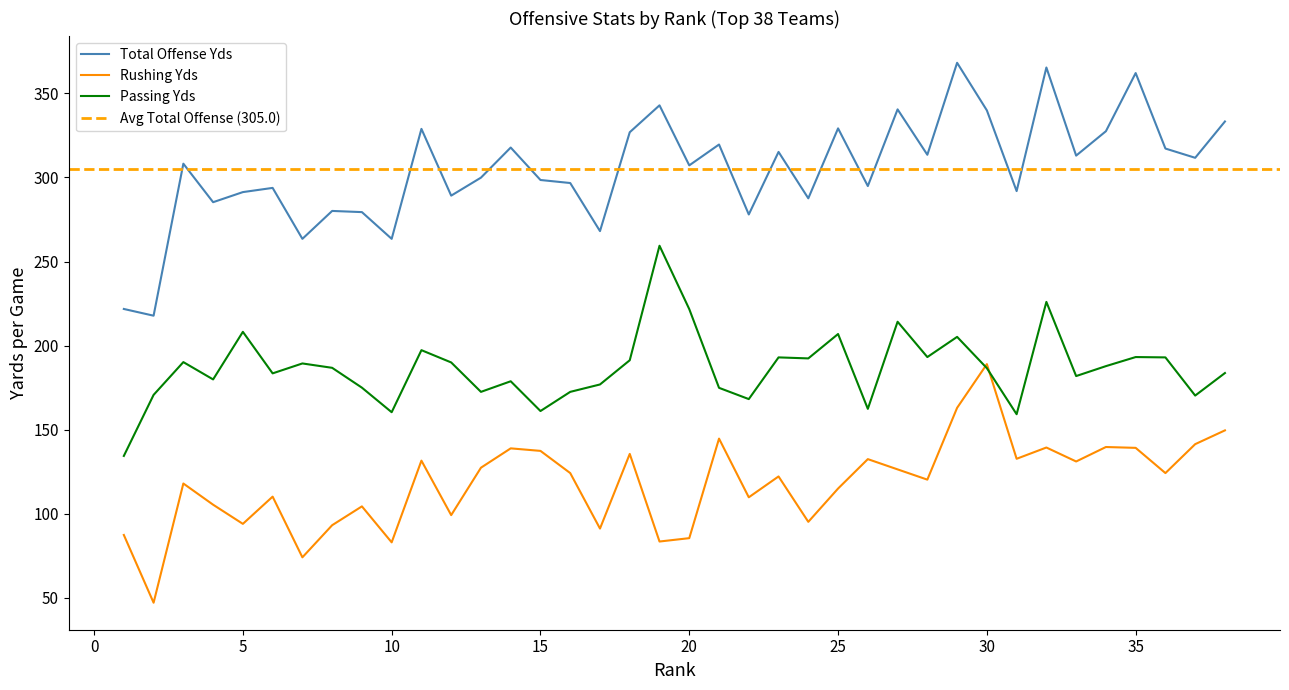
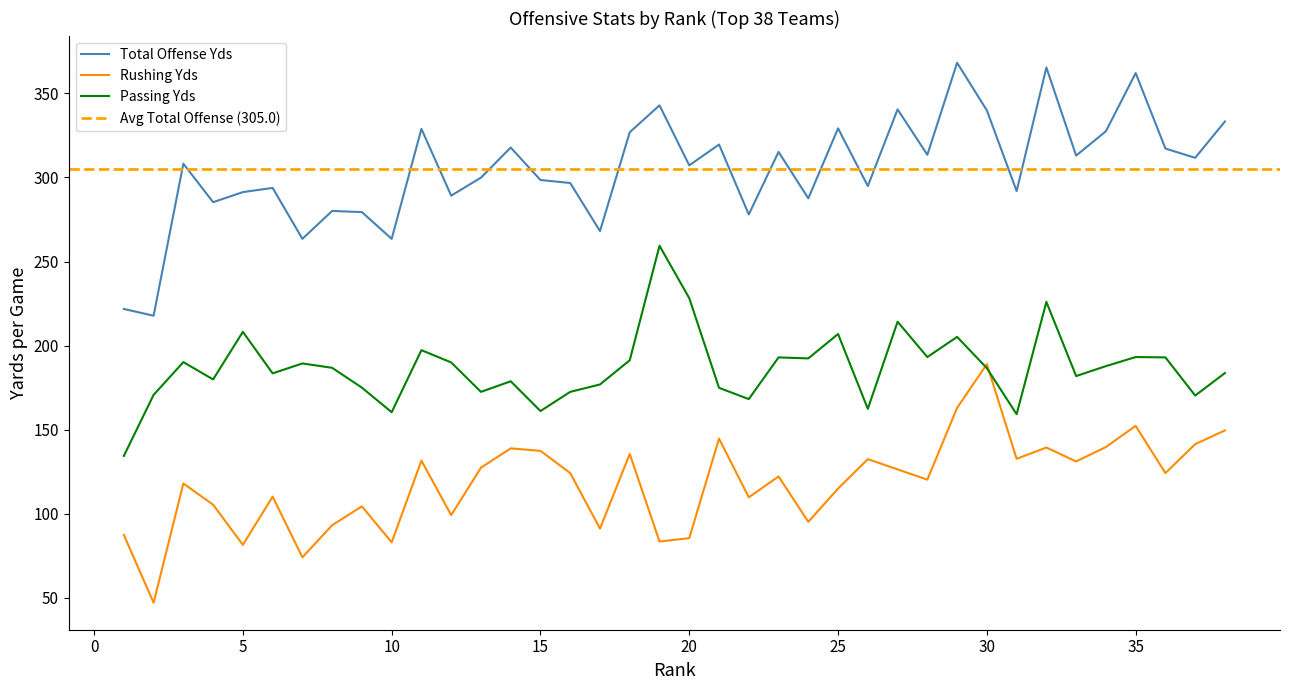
  {
    "Total Offense Yds": {
      "5": 291,
      "10": 264,
      "15": 299,
      "20": 307,
      "25": 329,
      "30": 340,
      "35": 362
    },
    "Rushing Yds": {
-     "5": 94,
+     "5": 82,
      "10": 83,
      "15": 137,
      "20": 86,
      "25": 115,
      "30": 189,
-     "35": 139
+     "35": 152
    },
    "Passing Yds": {
      "5": 208,
      "10": 160,
      "15": 161,
-     "20": 222,
+     "20": 228,
      "25": 207,
      "30": 187,
      "35": 193
    }
  }
